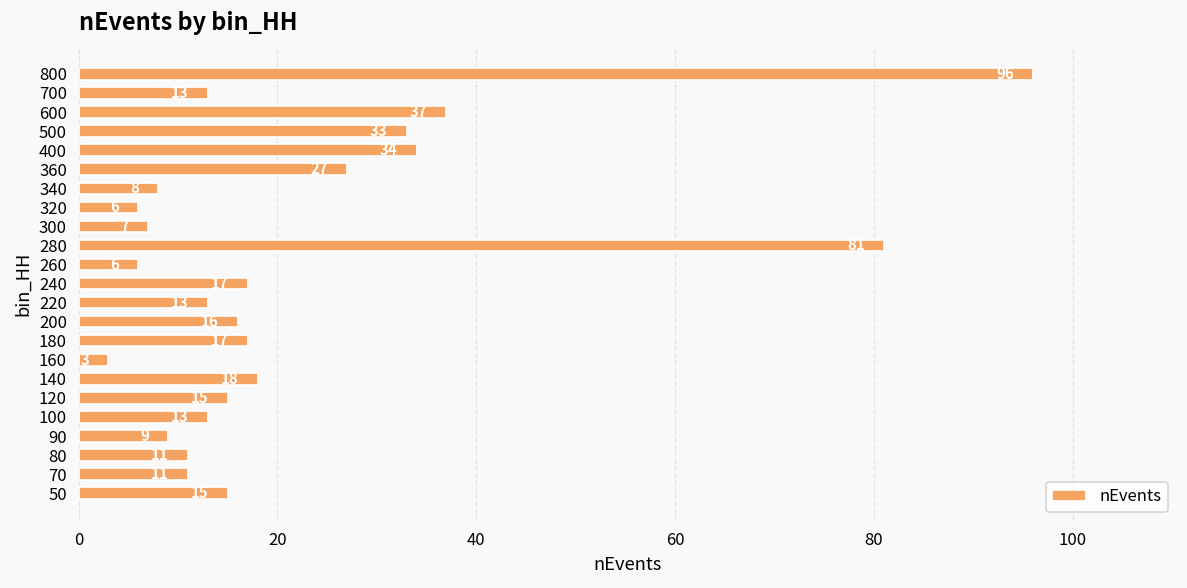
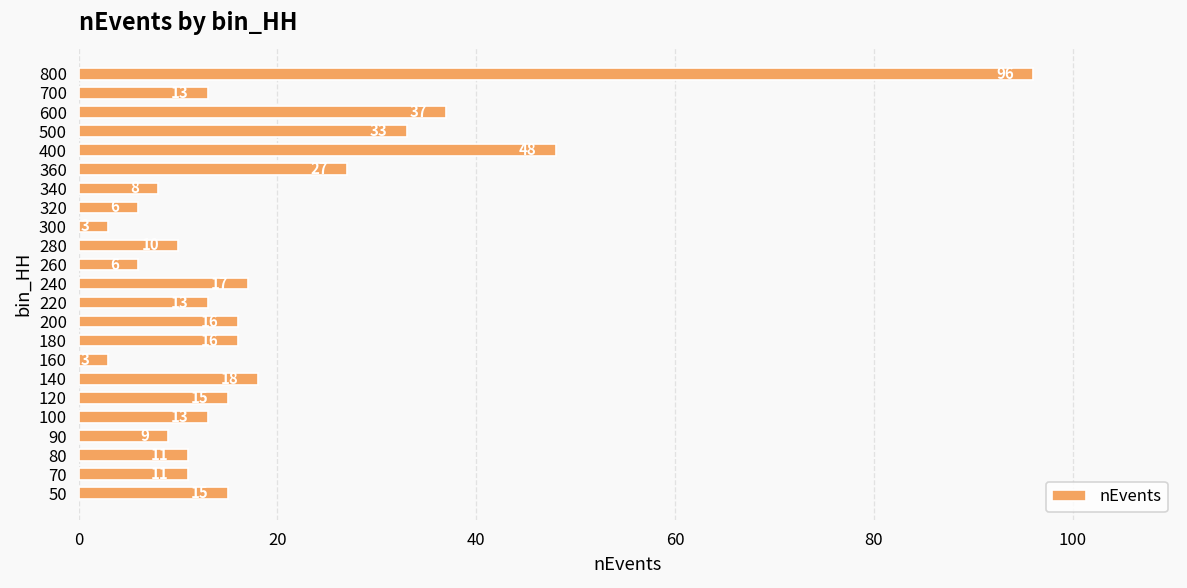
  {
    "600": 37,
    "500": 33,
-   "400": 34,
+   "400": 48,
    "360": 27,
    "340": 8,
    "320": 6,
-   "300": 7,
-   "280": 81,
+   "300": 3,
+   "280": 10,
    "240": 17,
    "220": 13,
-   "180": 17,
+   "180": 16,
    "160": 3,
    "80": 11,
    "70": 11,
    "50": 15
  }
